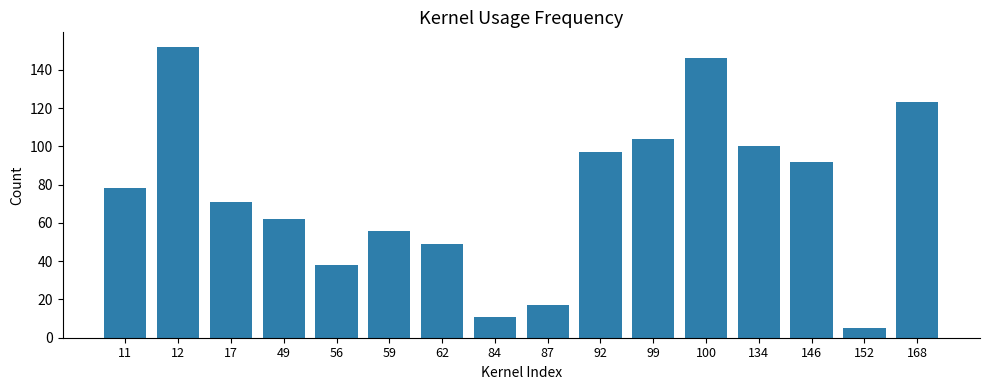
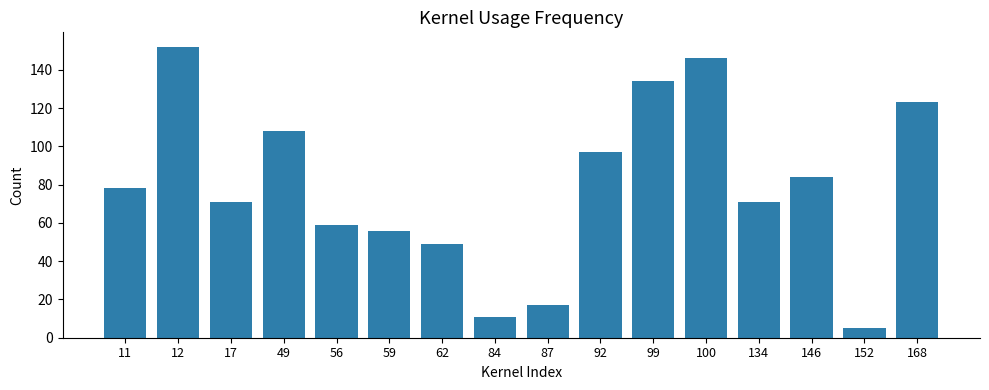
  {
    "11": 78,
    "12": 152,
    "17": 71,
-   "49": 62,
-   "56": 38,
+   "49": 108,
+   "56": 59,
    "59": 56,
    "62": 49,
    "84": 11,
    "87": 17,
    "92": 97,
-   "99": 104,
+   "99": 134,
    "100": 146,
-   "134": 100,
-   "146": 92,
+   "134": 71,
+   "146": 84,
    "152": 5,
    "168": 123
  }
